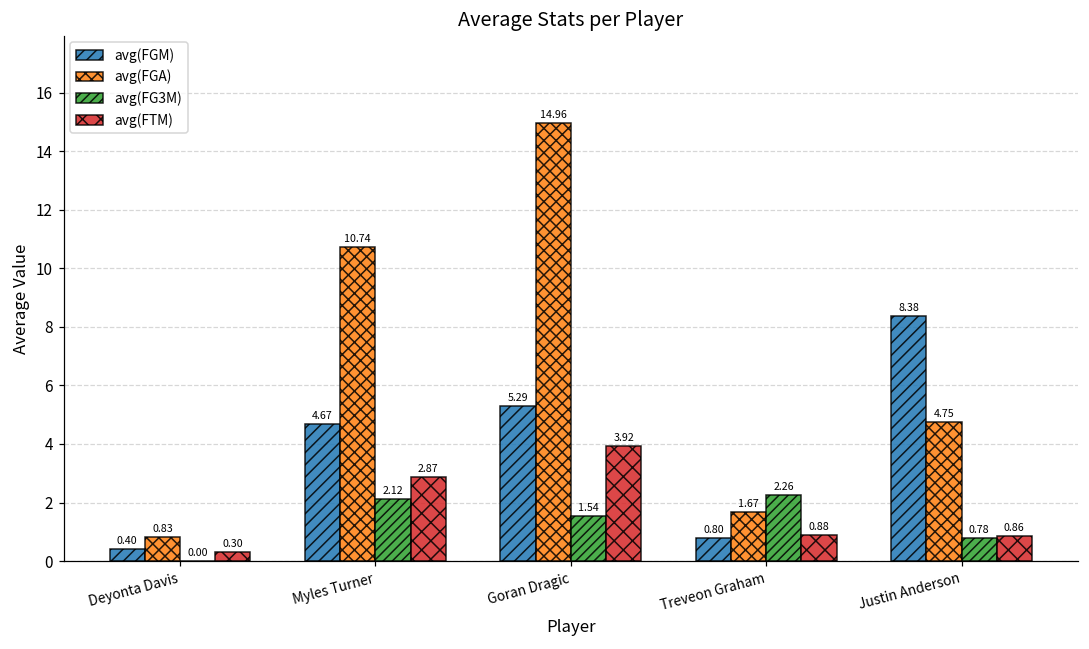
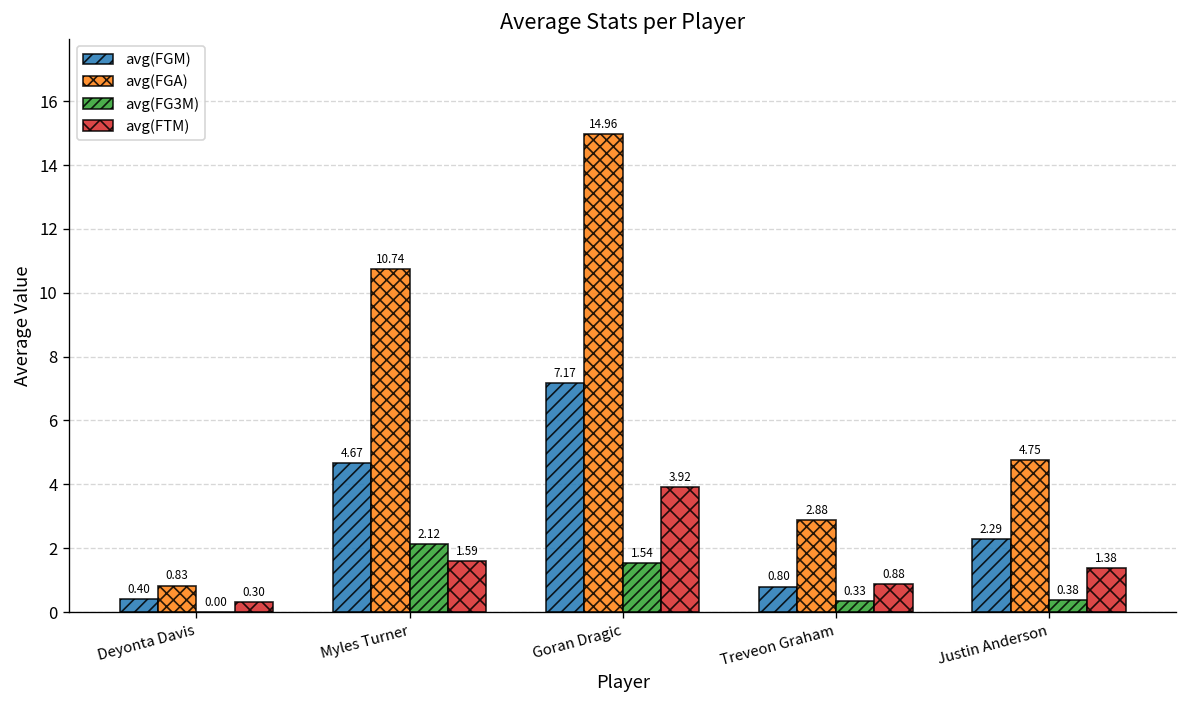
  {
    "avg(FGM)": {
      "Deyonta Davis": 0.40,
      "Myles Turner": 4.67,
-     "Goran Dragic": 5.29,
+     "Goran Dragic": 7.17,
      "Treveon Graham": 0.80,
-     "Justin Anderson": 8.38
+     "Justin Anderson": 2.29
    },
    "avg(FGA)": {
      "Deyonta Davis": 0.83,
      "Myles Turner": 10.74,
      "Goran Dragic": 14.96,
-     "Treveon Graham": 1.67,
+     "Treveon Graham": 2.88,
      "Justin Anderson": 4.75
    },
    "avg(FG3M)": {
      "Deyonta Davis": 0.00,
      "Myles Turner": 2.12,
      "Goran Dragic": 1.54,
-     "Treveon Graham": 2.26,
-     "Justin Anderson": 0.78
+     "Treveon Graham": 0.33,
+     "Justin Anderson": 0.38
    },
    "avg(FTM)": {
      "Deyonta Davis": 0.30,
-     "Myles Turner": 2.87,
+     "Myles Turner": 1.59,
      "Goran Dragic": 3.92,
      "Treveon Graham": 0.88,
-     "Justin Anderson": 0.86
+     "Justin Anderson": 1.38
    }
  }
